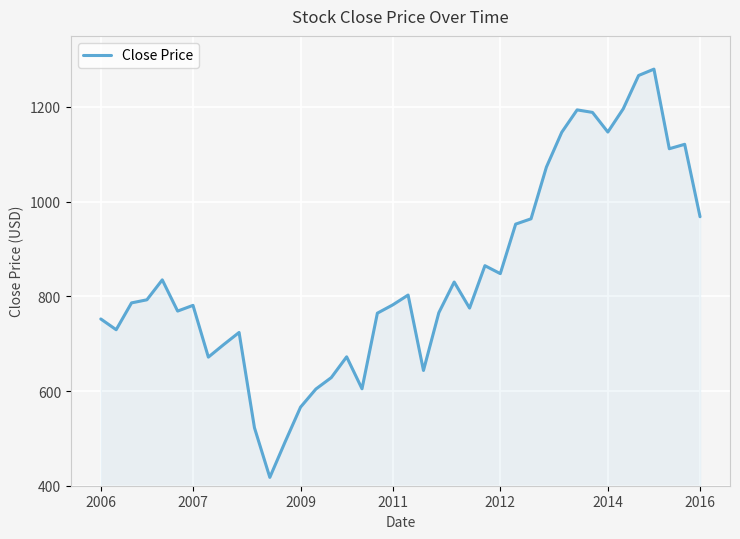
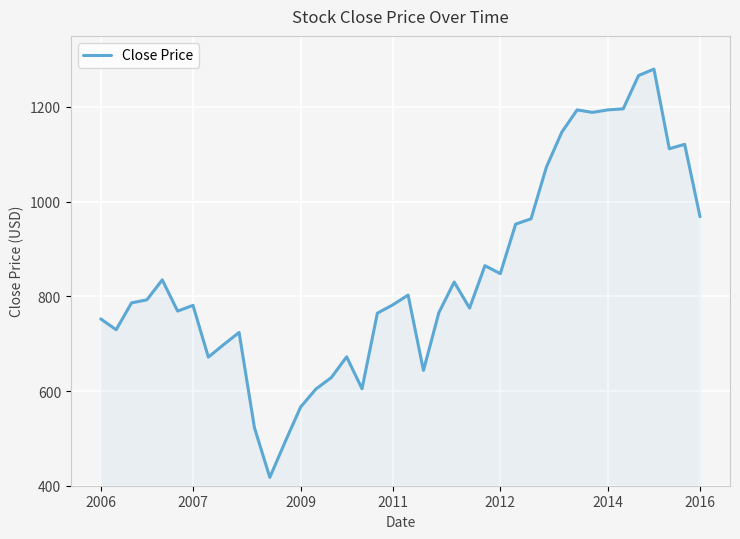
  {
    "2006": 750,
    "2007": 780,
    "2009": 570,
    "2011": 780,
    "2012": 850,
-   "2014": 1150,
+   "2014": 1190,
    "2016": 970
  }
